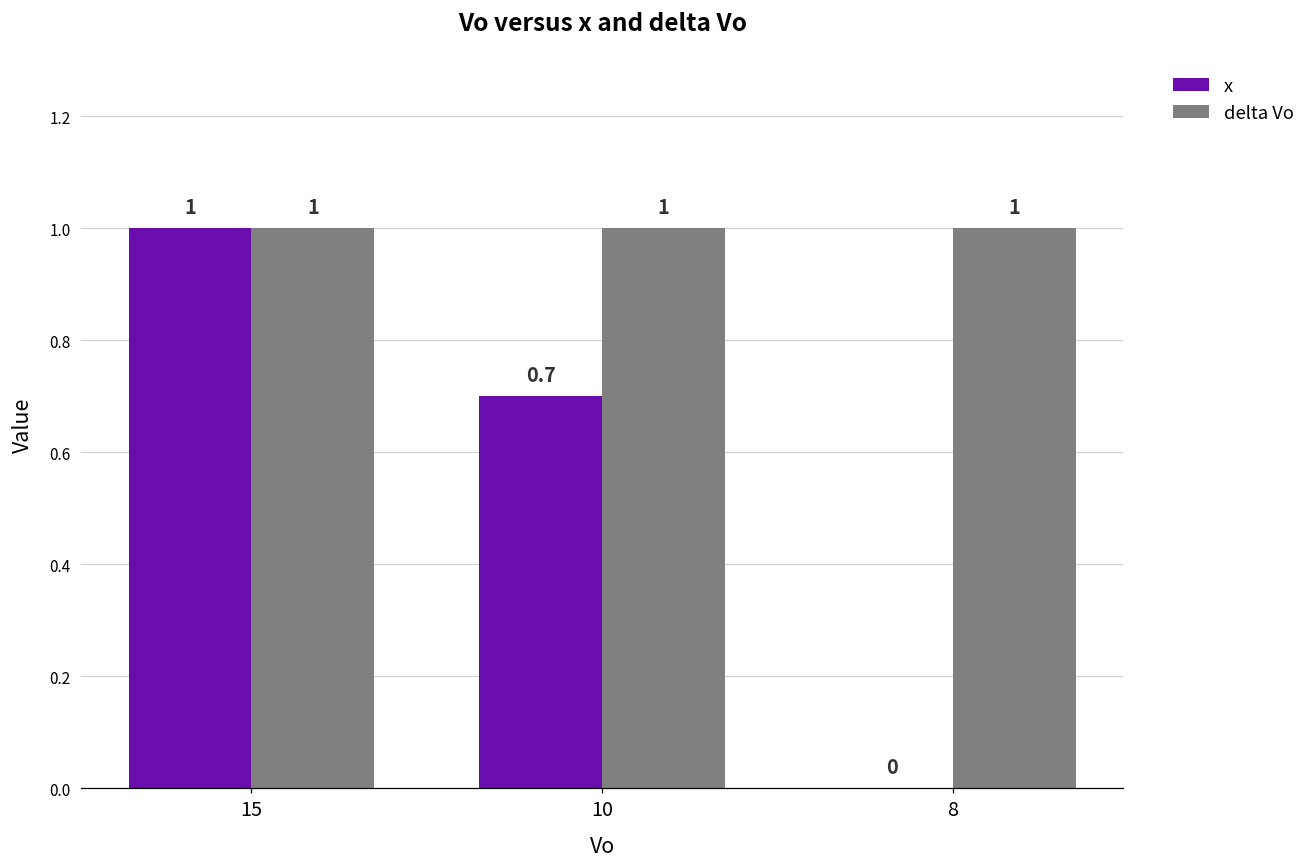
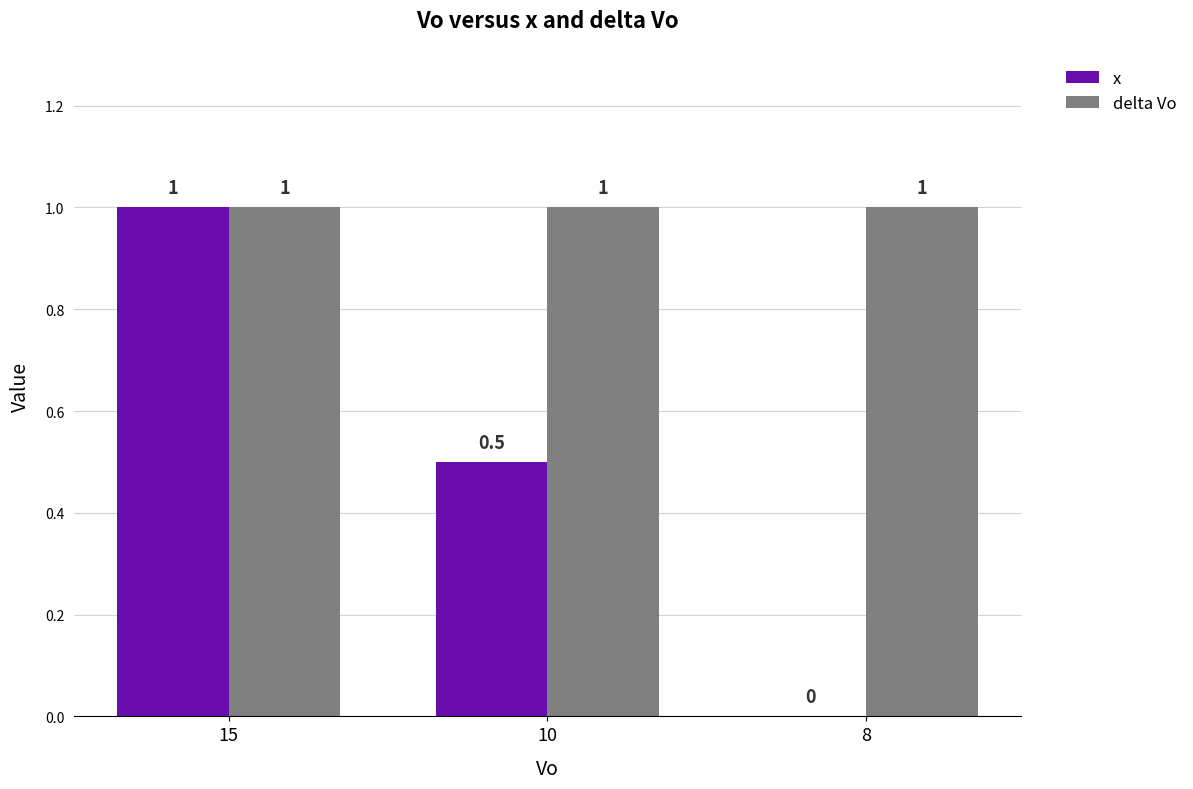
  {
    "x": {
      "15": 1,
-     "10": 0.7,
+     "10": 0.5,
      "8": 0
    },
    "delta Vo": {
      "15": 1,
      "10": 1,
      "8": 1
    }
  }
